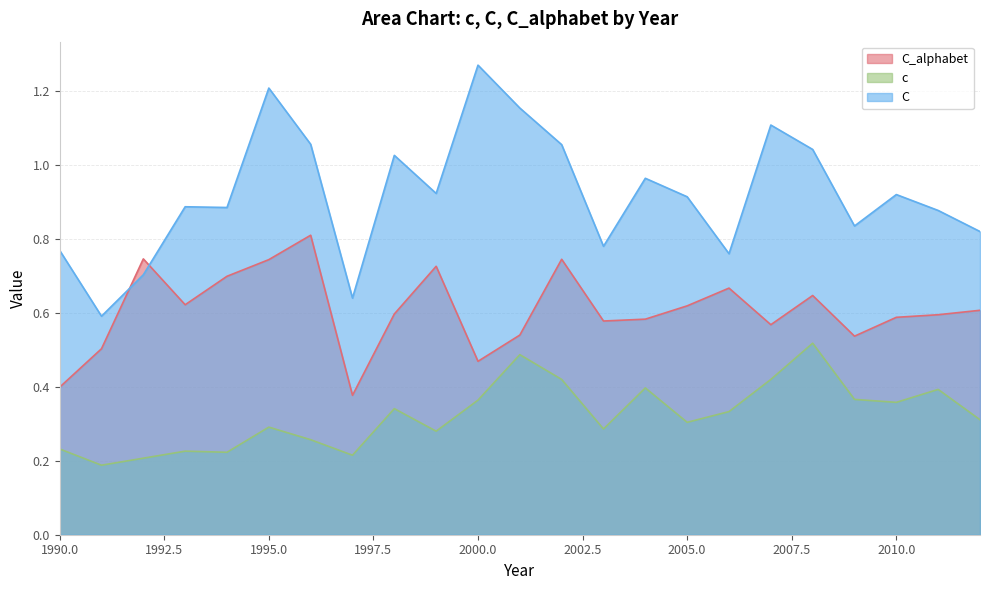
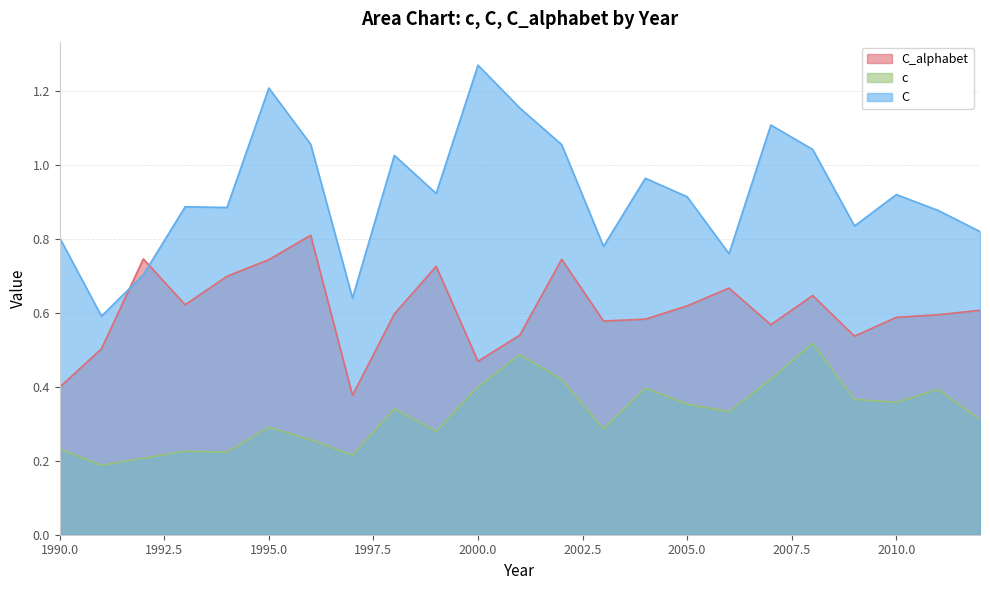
  {
    "C_alphabet": {
      "1990.0": 0.40,
      "1995.0": 0.74,
      "2000.0": 0.47,
      "2005.0": 0.62,
      "2010.0": 0.59
    },
    "c": {
      "1990.0": 0.23,
      "1995.0": 0.29,
-     "2000.0": 0.36,
-     "2005.0": 0.30,
+     "2000.0": 0.40,
+     "2005.0": 0.35,
      "2010.0": 0.36
    },
    "C": {
-     "1990.0": 0.77,
+     "1990.0": 0.80,
      "1995.0": 1.21,
      "2000.0": 1.27,
      "2005.0": 0.91,
      "2010.0": 0.92
    }
  }
